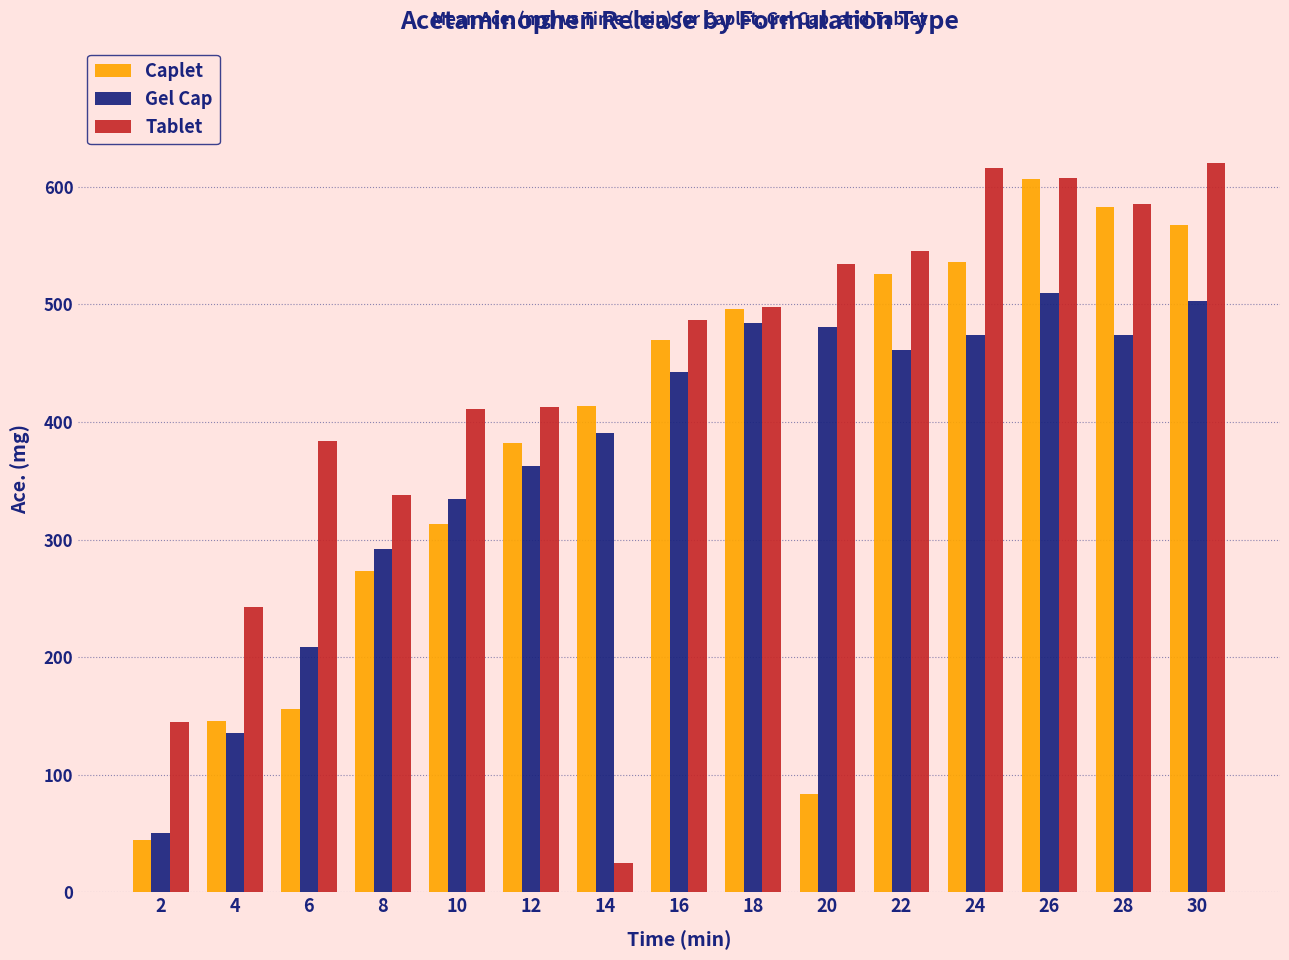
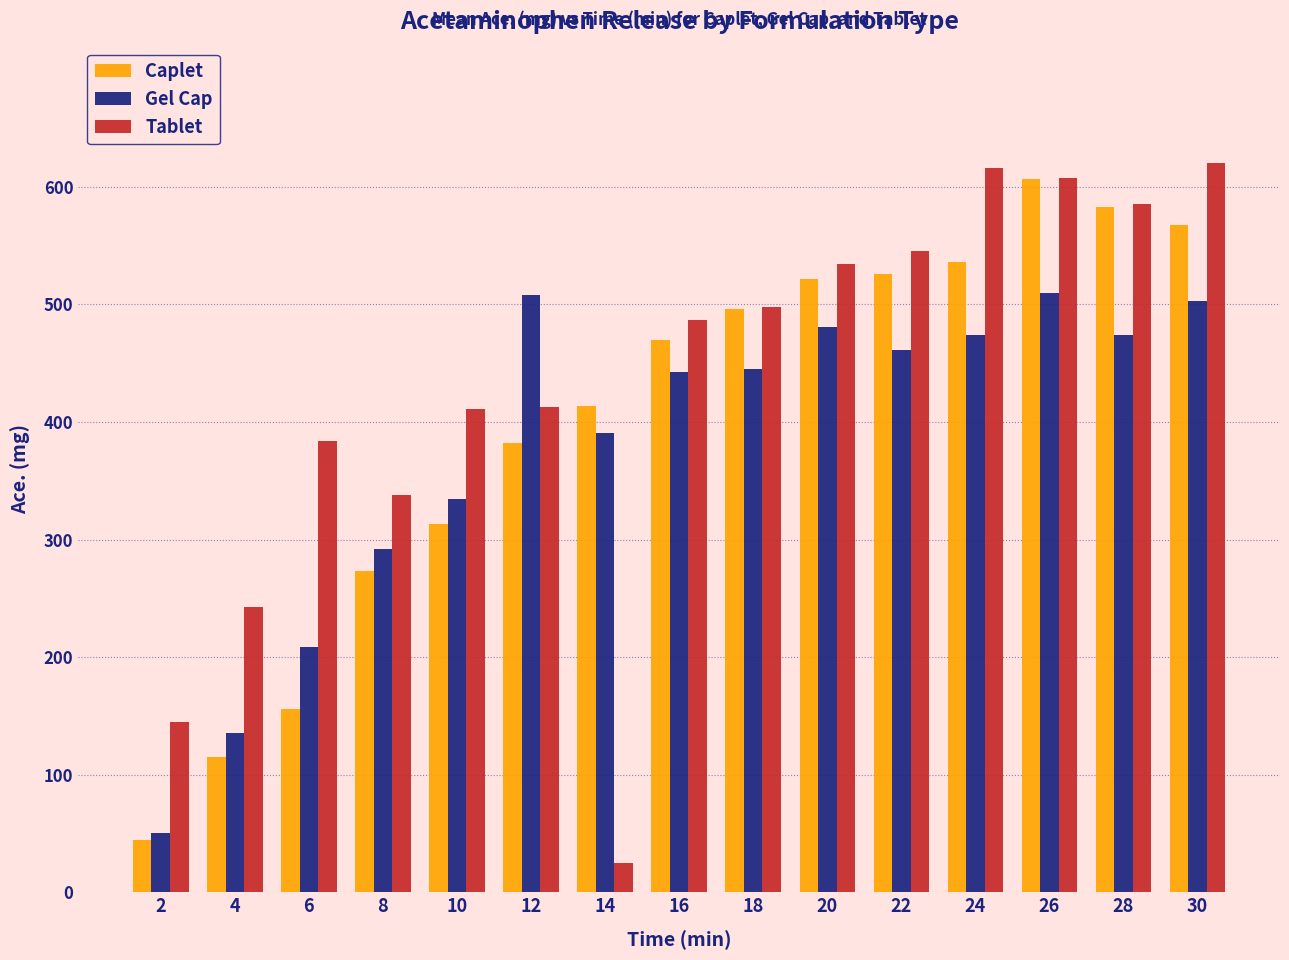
  {
    "Caplet": {
      "2": 44,
-     "4": 146,
+     "4": 115,
      "6": 156,
      "8": 274,
      "10": 313,
      "12": 382,
      "14": 414,
      "16": 470,
      "18": 496,
-     "20": 83,
+     "20": 522,
      "22": 526,
      "24": 536,
      "26": 607,
      "28": 583,
      "30": 568
    },
    "Gel Cap": {
      "2": 51,
      "4": 136,
      "6": 209,
      "8": 292,
      "10": 335,
-     "12": 362,
+     "12": 508,
      "14": 391,
      "16": 442,
-     "18": 484,
+     "18": 445,
      "20": 481,
      "22": 461,
      "24": 474,
      "26": 509,
      "28": 474,
      "30": 503
    },
    "Tablet": {
      "2": 145,
      "4": 242,
      "6": 384,
      "8": 338,
      "10": 411,
      "12": 413,
      "14": 25,
      "16": 487,
      "18": 497,
      "20": 535,
      "22": 545,
      "24": 616,
      "26": 608,
      "28": 586,
      "30": 620
    }
  }
